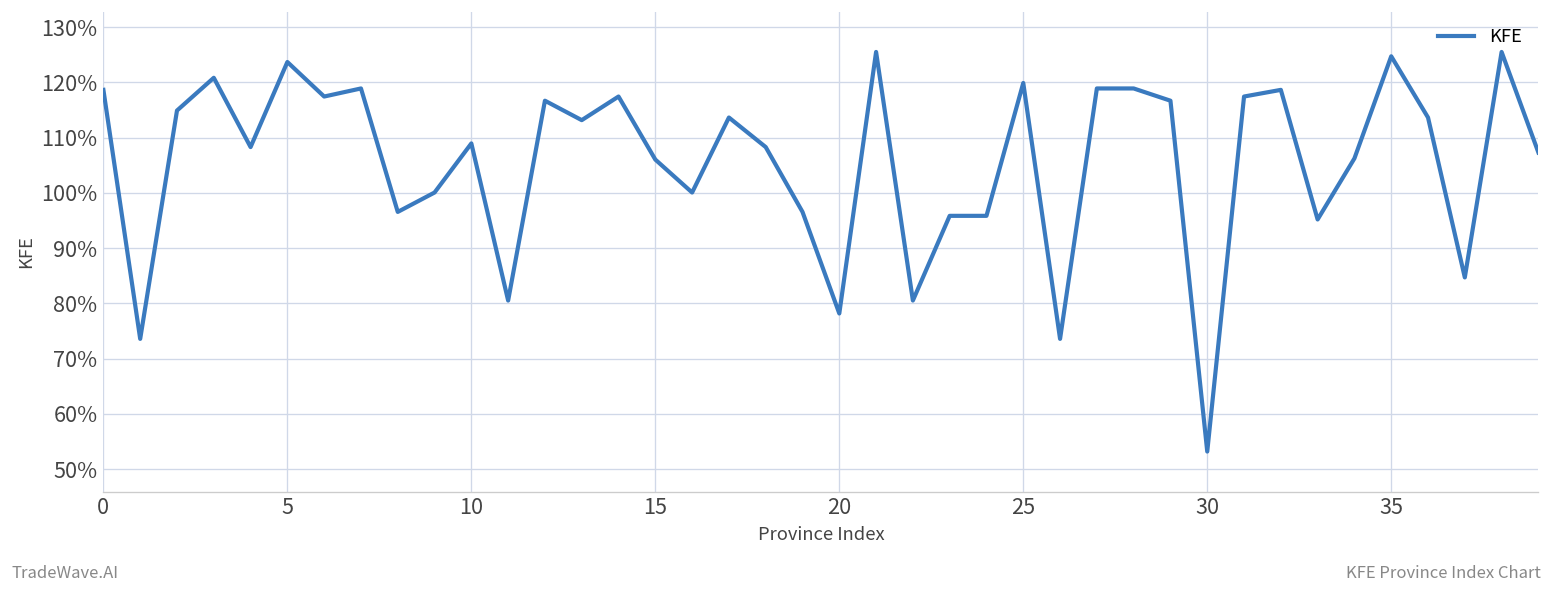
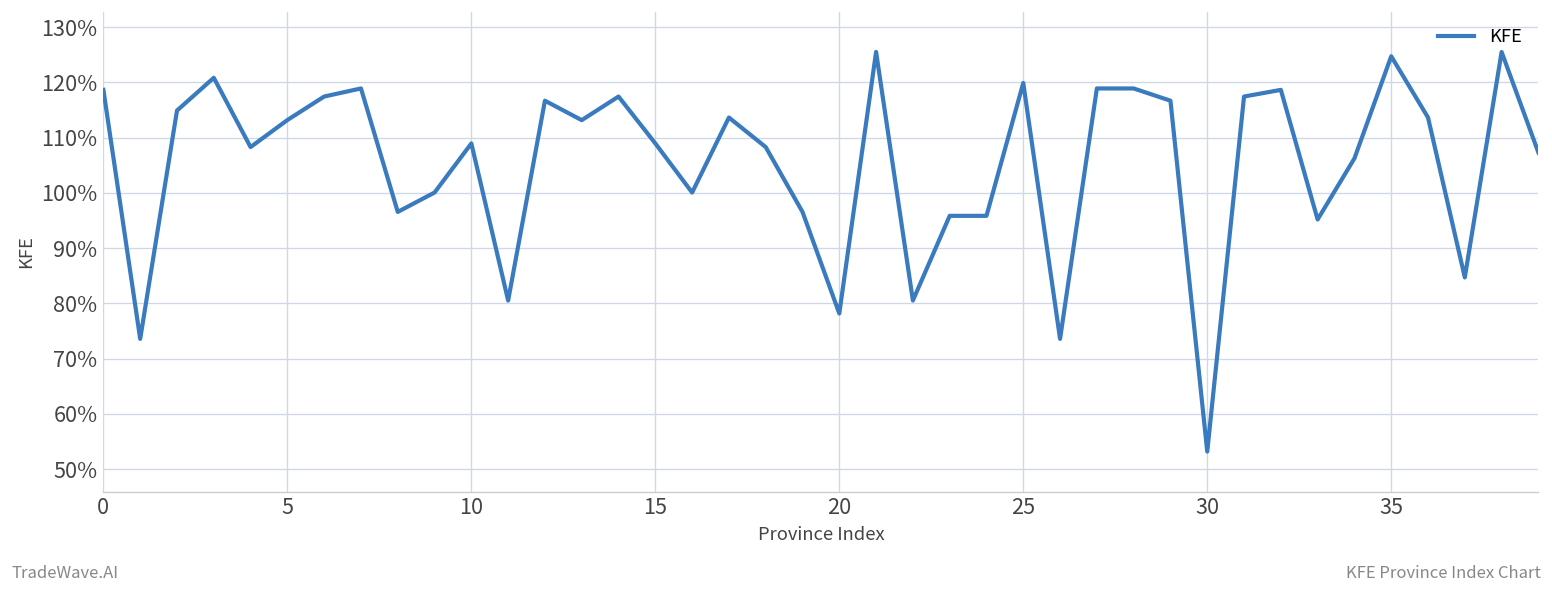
  {
    "0": "119%",
-   "5": "124%",
+   "5": "113%",
    "10": "109%",
-   "15": "106%",
+   "15": "109%",
    "20": "78%",
    "25": "120%",
    "30": "53%",
    "35": "125%"
  }
